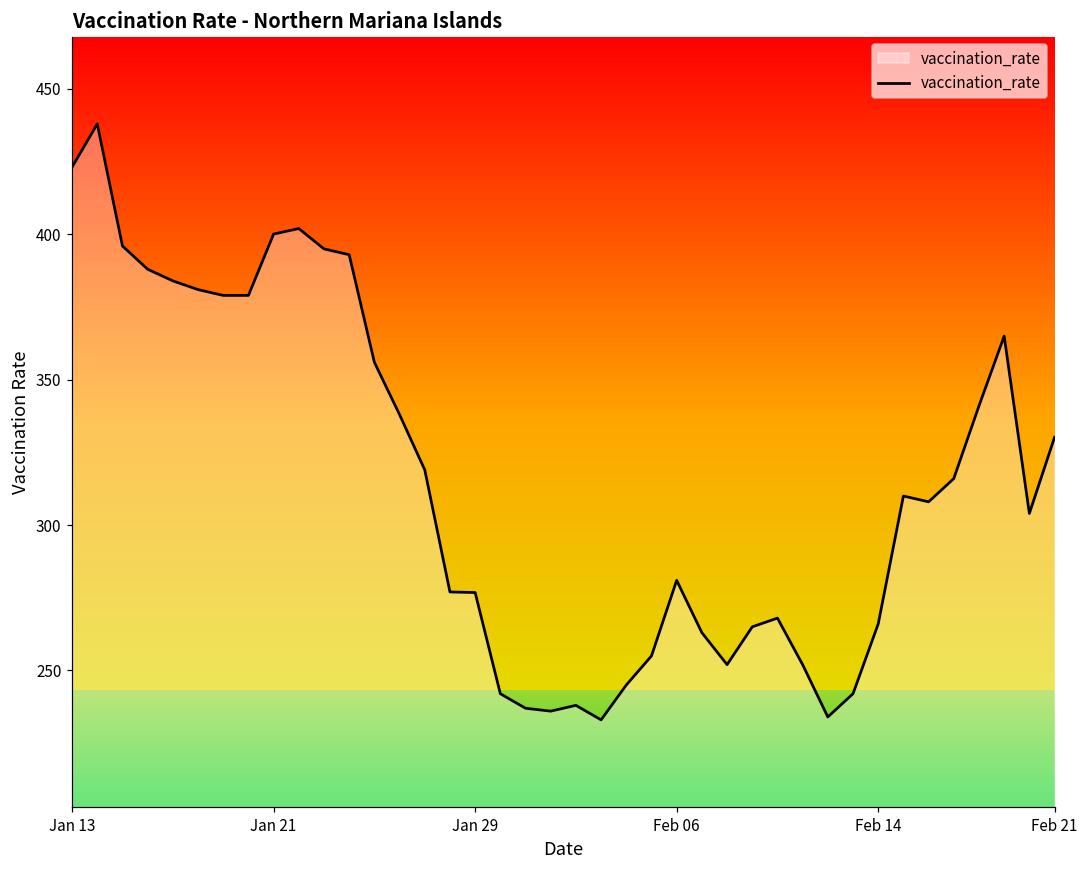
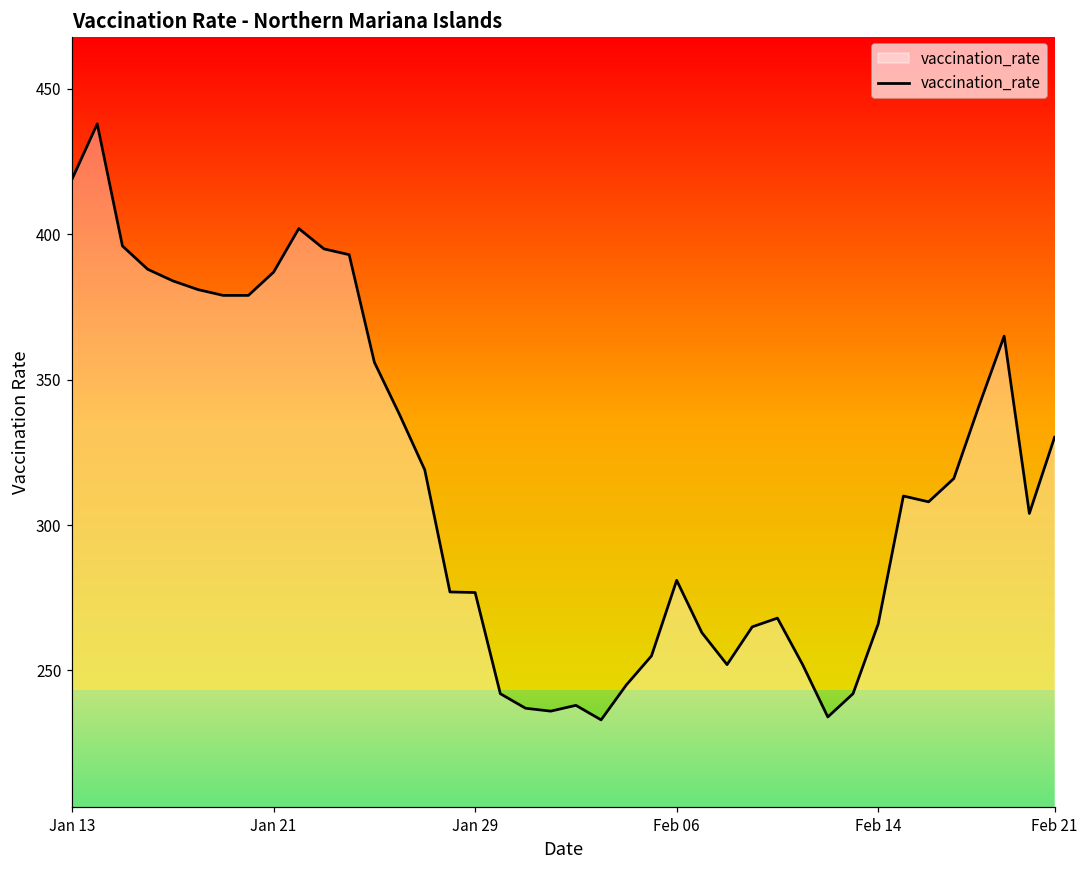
  {
-   "Jan 13": 423,
-   "Jan 21": 400,
+   "Jan 13": 419,
+   "Jan 21": 387,
    "Jan 29": 277,
    "Feb 06": 281,
    "Feb 14": 266,
    "Feb 21": 330
  }
